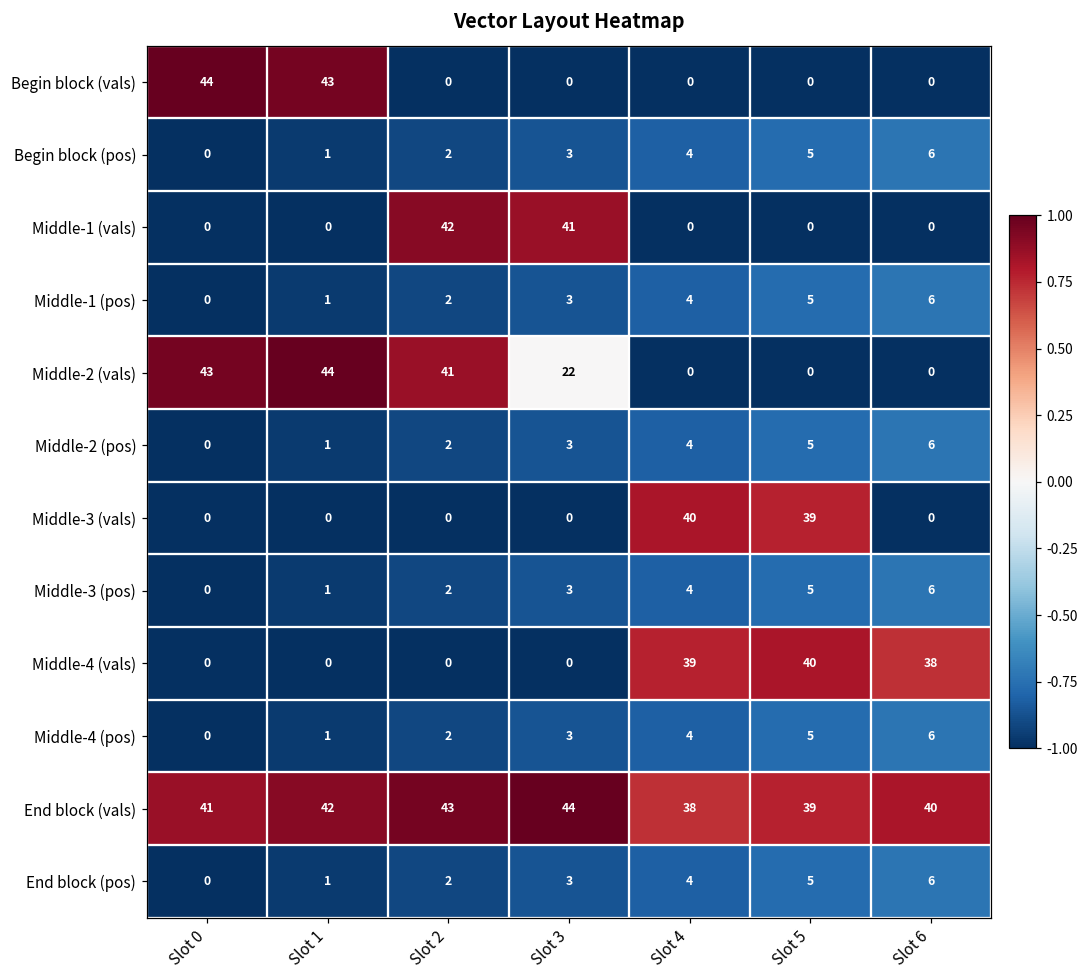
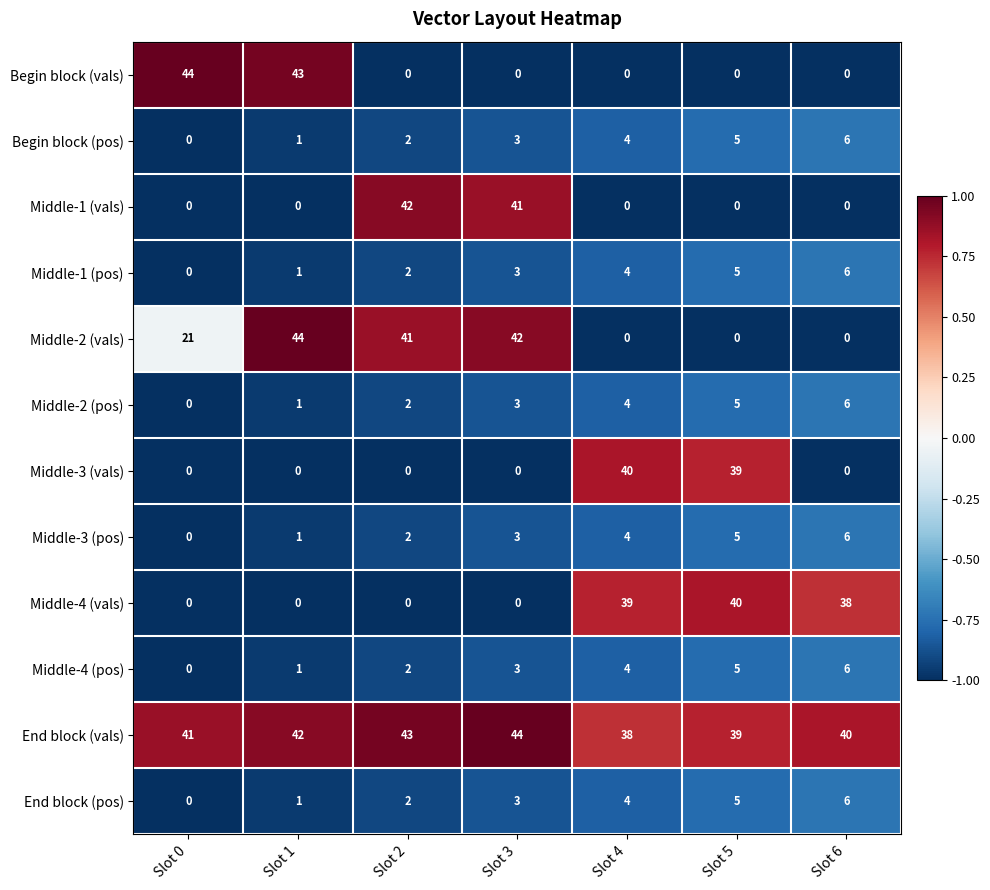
  {
    "Begin block (vals)": {
      "Slot 0": 44,
      "Slot 1": 43,
      "Slot 2": 0,
      "Slot 3": 0,
      "Slot 4": 0,
      "Slot 5": 0,
      "Slot 6": 0
    },
    "Begin block (pos)": {
      "Slot 0": 0,
      "Slot 1": 1,
      "Slot 2": 2,
      "Slot 3": 3,
      "Slot 4": 4,
      "Slot 5": 5,
      "Slot 6": 6
    },
    "Middle-1 (vals)": {
      "Slot 0": 0,
      "Slot 1": 0,
      "Slot 2": 42,
      "Slot 3": 41,
      "Slot 4": 0,
      "Slot 5": 0,
      "Slot 6": 0
    },
    "Middle-1 (pos)": {
      "Slot 0": 0,
      "Slot 1": 1,
      "Slot 2": 2,
      "Slot 3": 3,
      "Slot 4": 4,
      "Slot 5": 5,
      "Slot 6": 6
    },
    "Middle-2 (vals)": {
-     "Slot 0": 43,
+     "Slot 0": 21,
      "Slot 1": 44,
      "Slot 2": 41,
-     "Slot 3": 22,
+     "Slot 3": 42,
      "Slot 4": 0,
      "Slot 5": 0,
      "Slot 6": 0
    },
    "Middle-2 (pos)": {
      "Slot 0": 0,
      "Slot 1": 1,
      "Slot 2": 2,
      "Slot 3": 3,
      "Slot 4": 4,
      "Slot 5": 5,
      "Slot 6": 6
    },
    "Middle-3 (vals)": {
      "Slot 0": 0,
      "Slot 1": 0,
      "Slot 2": 0,
      "Slot 3": 0,
      "Slot 4": 40,
      "Slot 5": 39,
      "Slot 6": 0
    },
    "Middle-3 (pos)": {
      "Slot 0": 0,
      "Slot 1": 1,
      "Slot 2": 2,
      "Slot 3": 3,
      "Slot 4": 4,
      "Slot 5": 5,
      "Slot 6": 6
    },
    "Middle-4 (vals)": {
      "Slot 0": 0,
      "Slot 1": 0,
      "Slot 2": 0,
      "Slot 3": 0,
      "Slot 4": 39,
      "Slot 5": 40,
      "Slot 6": 38
    },
    "Middle-4 (pos)": {
      "Slot 0": 0,
      "Slot 1": 1,
      "Slot 2": 2,
      "Slot 3": 3,
      "Slot 4": 4,
      "Slot 5": 5,
      "Slot 6": 6
    },
    "End block (vals)": {
      "Slot 0": 41,
      "Slot 1": 42,
      "Slot 2": 43,
      "Slot 3": 44,
      "Slot 4": 38,
      "Slot 5": 39,
      "Slot 6": 40
    },
    "End block (pos)": {
      "Slot 0": 0,
      "Slot 1": 1,
      "Slot 2": 2,
      "Slot 3": 3,
      "Slot 4": 4,
      "Slot 5": 5,
      "Slot 6": 6
    }
  }
